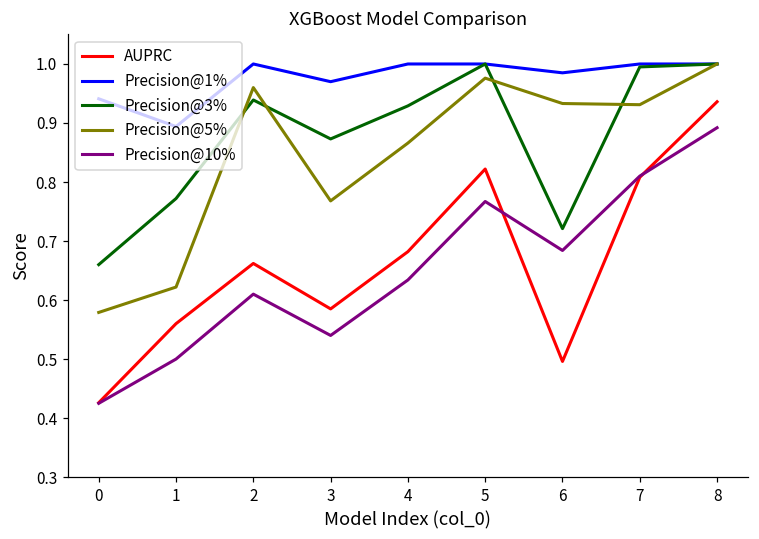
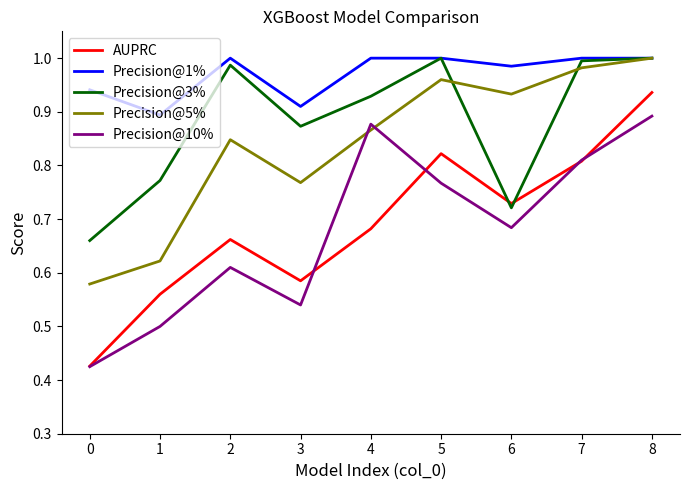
  {
    "AUPRC": {
      "1": 0.56,
      "2": 0.66,
      "3": 0.59,
      "4": 0.68,
      "5": 0.82,
-     "6": 0.50,
+     "6": 0.73,
      "8": 0.94
    },
    "Precision@1%": {
      "2": 1.00,
-     "3": 0.97,
+     "3": 0.91,
      "4": 1.00,
      "6": 0.99,
      "7": 1.00
    },
    "Precision@3%": {
      "0": 0.66,
      "1": 0.77,
-     "2": 0.94,
+     "2": 0.99,
      "3": 0.87,
      "4": 0.93,
      "6": 0.72,
      "7": 1.00
    },
    "Precision@5%": {
      "0": 0.58,
      "1": 0.62,
-     "2": 0.96,
+     "2": 0.85,
      "3": 0.77,
      "4": 0.87,
-     "5": 0.98,
+     "5": 0.96,
      "6": 0.93,
-     "7": 0.93
+     "7": 0.98
    },
    "Precision@10%": {
      "1": 0.50,
      "2": 0.61,
      "3": 0.54,
-     "4": 0.63,
+     "4": 0.88,
      "5": 0.77,
      "6": 0.68,
      "8": 0.89
    }
  }
